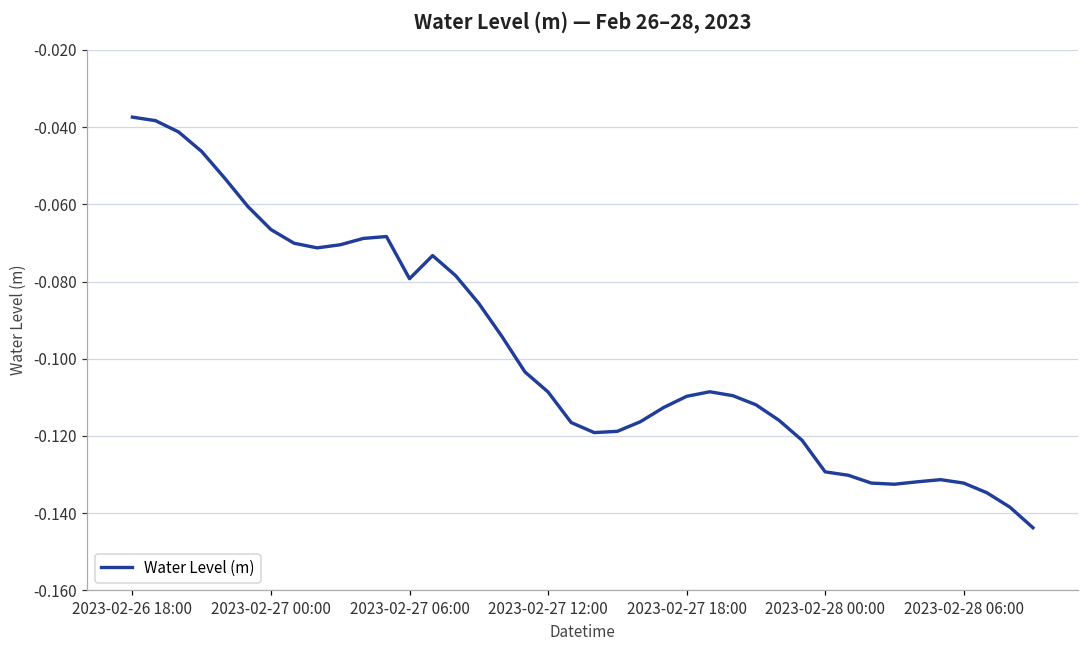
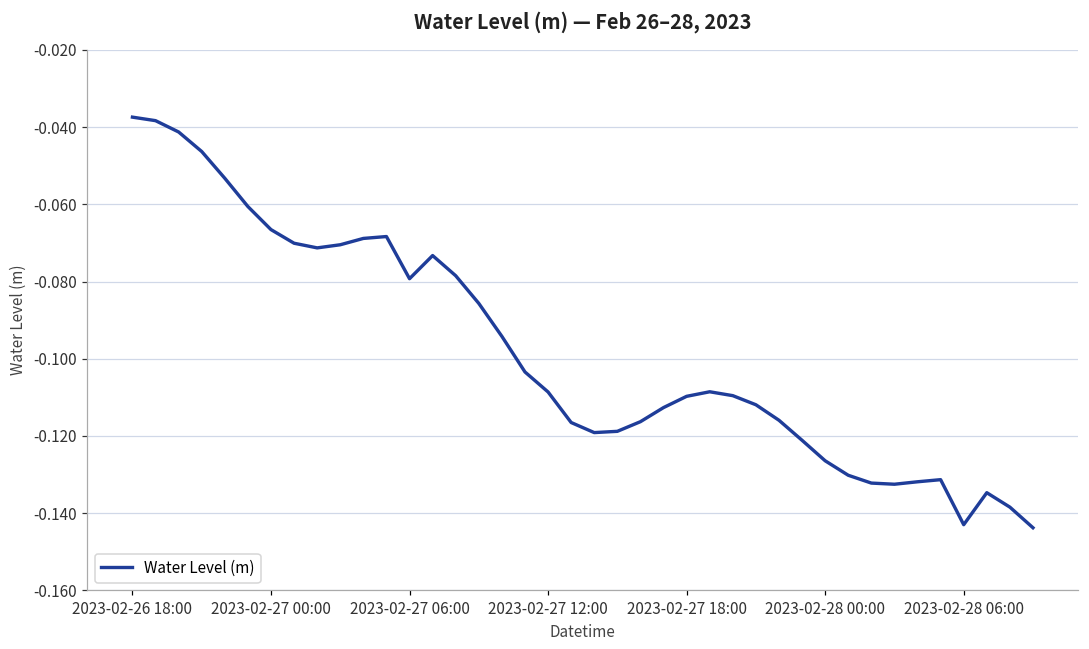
  {
    "2023-02-26 18:00": -0.037,
    "2023-02-27 00:00": -0.067,
    "2023-02-27 06:00": -0.079,
    "2023-02-27 12:00": -0.109,
    "2023-02-27 18:00": -0.110,
-   "2023-02-28 00:00": -0.129,
-   "2023-02-28 06:00": -0.132
+   "2023-02-28 00:00": -0.126,
+   "2023-02-28 06:00": -0.143
  }
